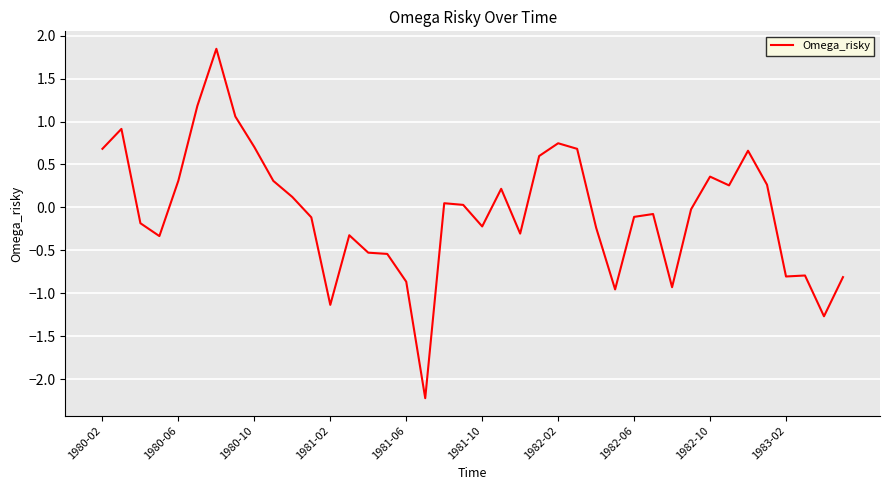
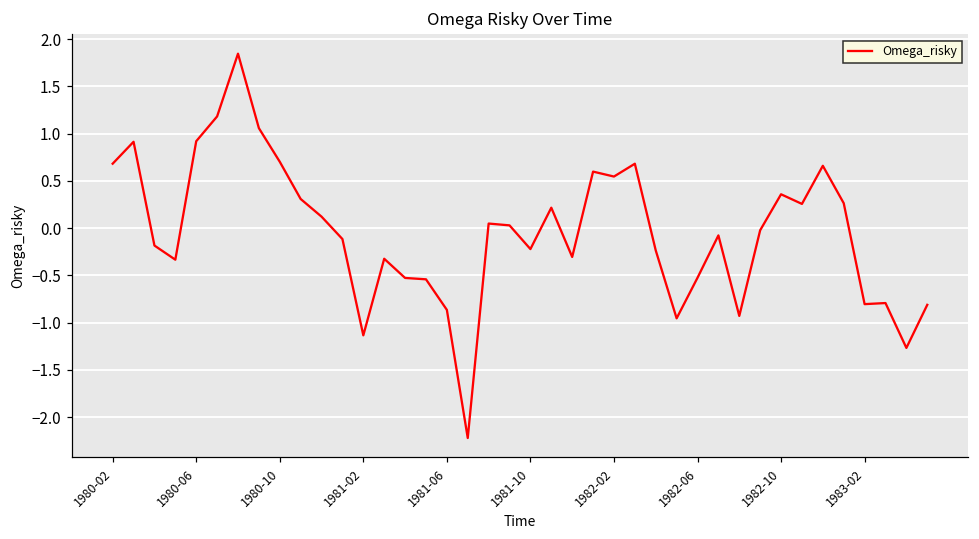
  {
    "1980-02": 0.7,
-   "1980-06": 0.3,
+   "1980-06": 0.9,
    "1980-10": 0.7,
    "1981-02": -1.1,
    "1981-06": -0.9,
    "1981-10": -0.2,
-   "1982-02": 0.7,
-   "1982-06": -0.1,
+   "1982-02": 0.5,
+   "1982-06": -0.5,
    "1982-10": 0.4,
    "1983-02": -0.8
  }
